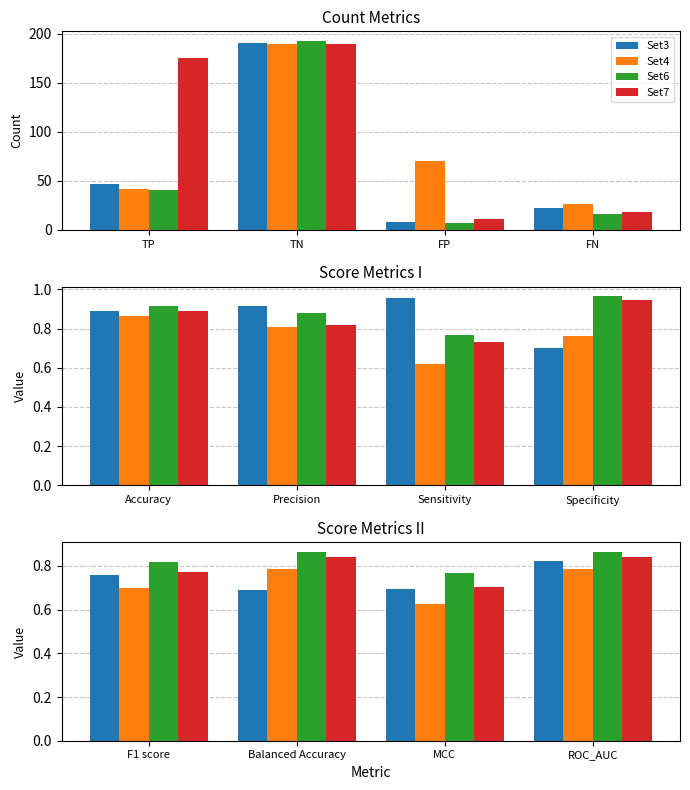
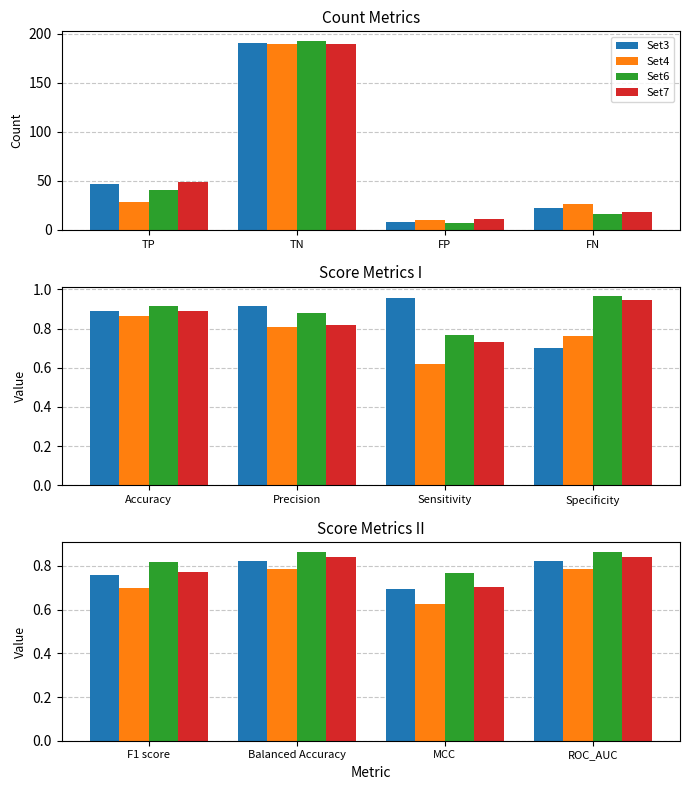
  {
    "Count Metrics": {
      "Set3": {
        "TP": 50,
        "TN": 190,
        "FP": 10,
        "FN": 20
      },
      "Set4": {
-       "TP": 40,
+       "TP": 30,
        "TN": 190,
-       "FP": 70,
+       "FP": 10,
        "FN": 30
      },
      "Set6": {
        "TP": 40,
        "TN": 190,
        "FP": 10,
        "FN": 20
      },
      "Set7": {
-       "TP": 180,
+       "TP": 50,
        "TN": 190,
        "FP": 10,
        "FN": 20
      }
    },
    "Score Metrics I": {
      "Set3": {
        "Accuracy": 0.89,
        "Precision": 0.92,
        "Sensitivity": 0.96,
        "Specificity": 0.70
      },
      "Set4": {
        "Accuracy": 0.87,
        "Precision": 0.81,
        "Sensitivity": 0.62,
        "Specificity": 0.76
      },
      "Set6": {
        "Accuracy": 0.91,
        "Precision": 0.88,
        "Sensitivity": 0.76,
        "Specificity": 0.97
      },
      "Set7": {
        "Accuracy": 0.89,
        "Precision": 0.82,
        "Sensitivity": 0.73,
        "Specificity": 0.95
      }
    },
    "Score Metrics II": {
      "Set3": {
        "F1 score": 0.76,
-       "Balanced Accuracy": 0.69,
+       "Balanced Accuracy": 0.82,
        "MCC": 0.69,
        "ROC_AUC": 0.82
      },
      "Set4": {
        "F1 score": 0.70,
        "Balanced Accuracy": 0.78,
        "MCC": 0.62,
        "ROC_AUC": 0.78
      },
      "Set6": {
        "F1 score": 0.82,
        "Balanced Accuracy": 0.86,
        "MCC": 0.77,
        "ROC_AUC": 0.86
      },
      "Set7": {
        "F1 score": 0.77,
        "Balanced Accuracy": 0.84,
        "MCC": 0.70,
        "ROC_AUC": 0.84
      }
    }
  }
